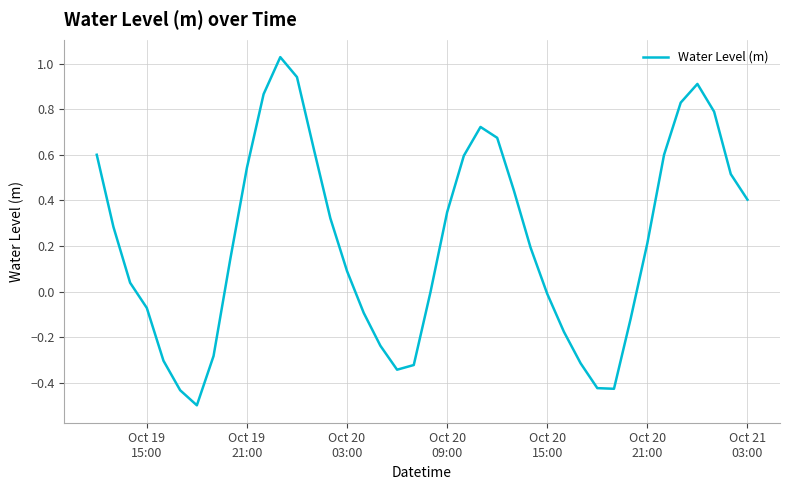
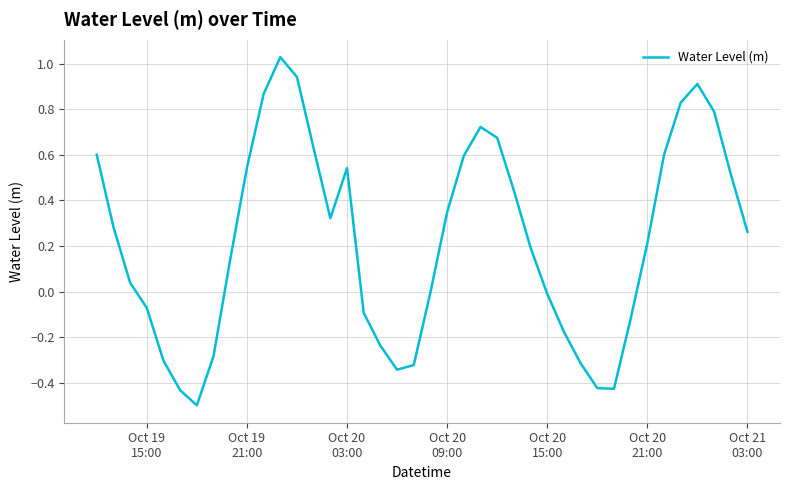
  {
    "Oct 19 15:00": -0.07,
    "Oct 19 21:00": 0.54,
-   "Oct 20 03:00": 0.09,
+   "Oct 20 03:00": 0.54,
    "Oct 20 09:00": 0.35,
    "Oct 20 15:00": -0.01,
    "Oct 20 21:00": 0.21,
-   "Oct 21 03:00": 0.40
+   "Oct 21 03:00": 0.26
  }
